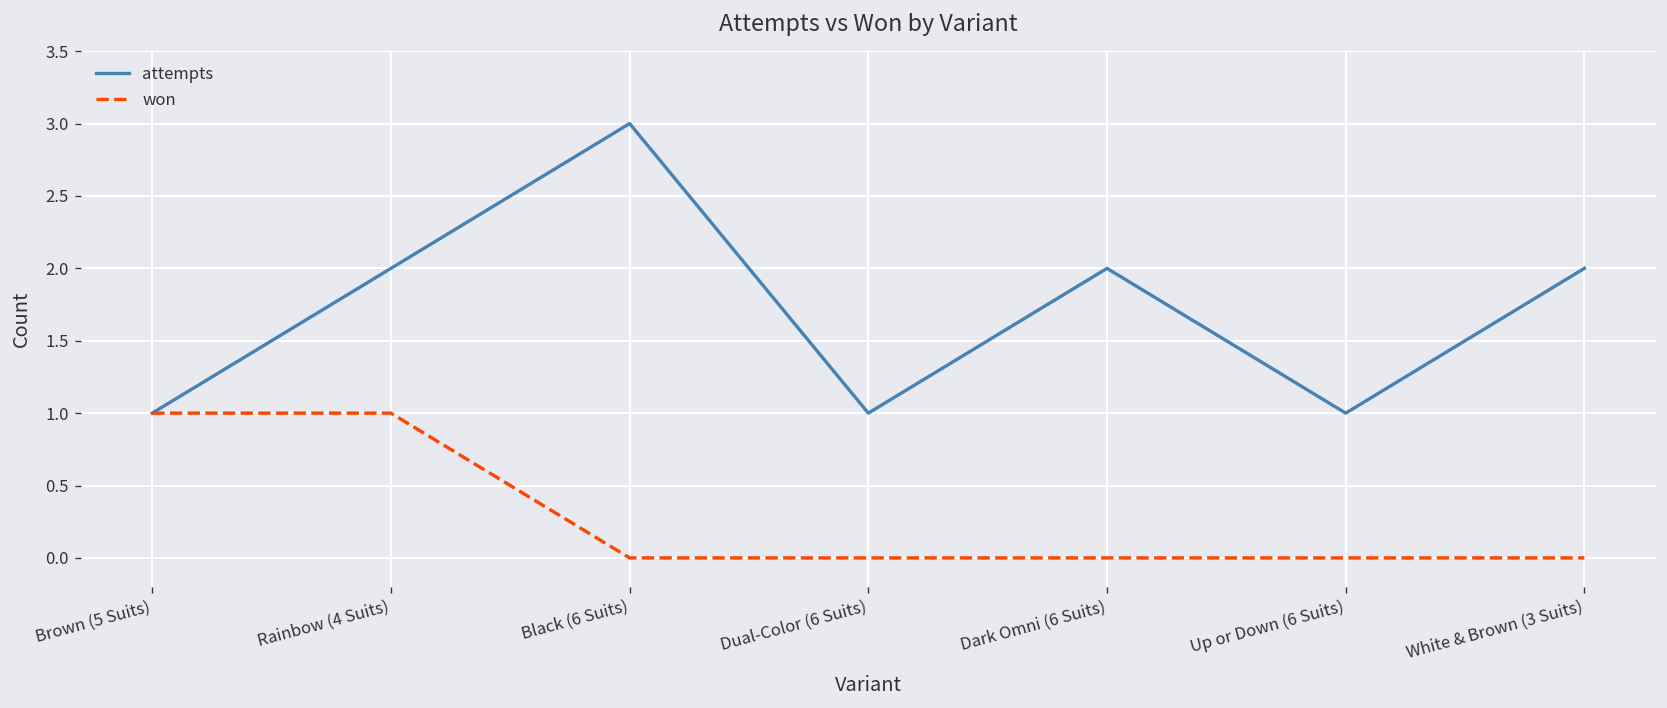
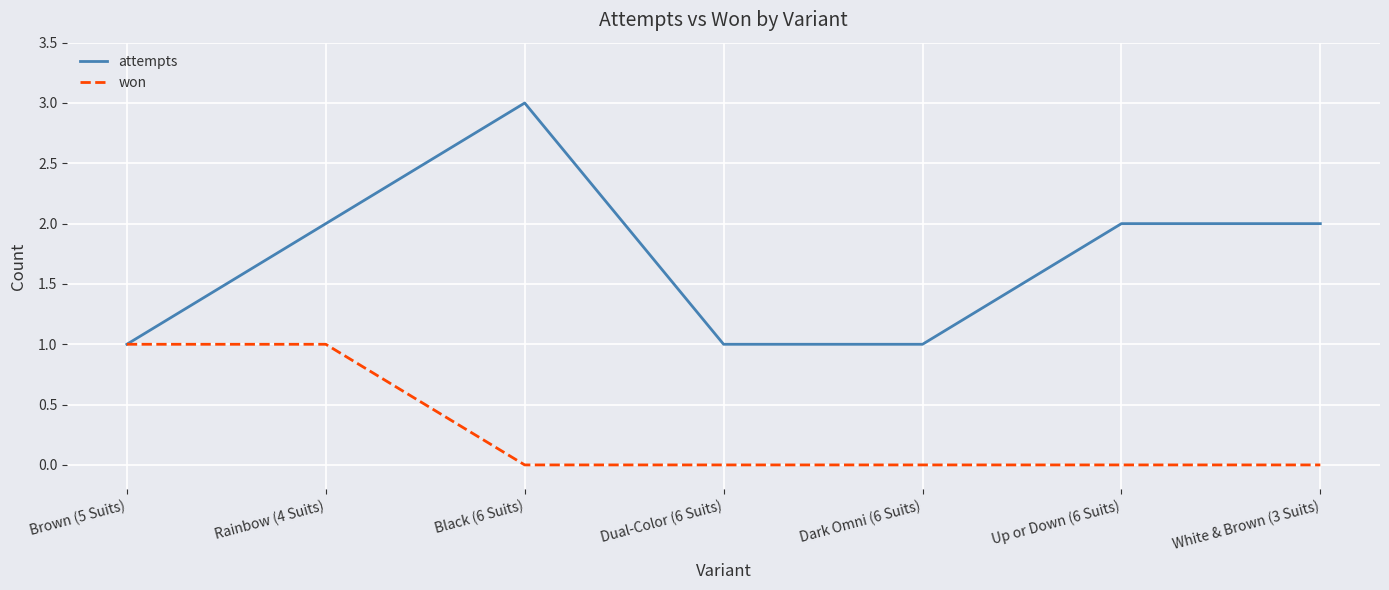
  {
    "attempts": {
      "Rainbow (4 Suits)": 2,
      "Black (6 Suits)": 3,
      "Dual-Color (6 Suits)": 1,
-     "Dark Omni (6 Suits)": 2,
-     "Up or Down (6 Suits)": 1,
+     "Dark Omni (6 Suits)": 1,
+     "Up or Down (6 Suits)": 2,
      "White & Brown (3 Suits)": 2
    },
    "won": {
      "Rainbow (4 Suits)": 1,
      "Black (6 Suits)": 0,
      "Dual-Color (6 Suits)": 0,
      "Dark Omni (6 Suits)": 0,
      "Up or Down (6 Suits)": 0,
      "White & Brown (3 Suits)": 0
    }
  }
